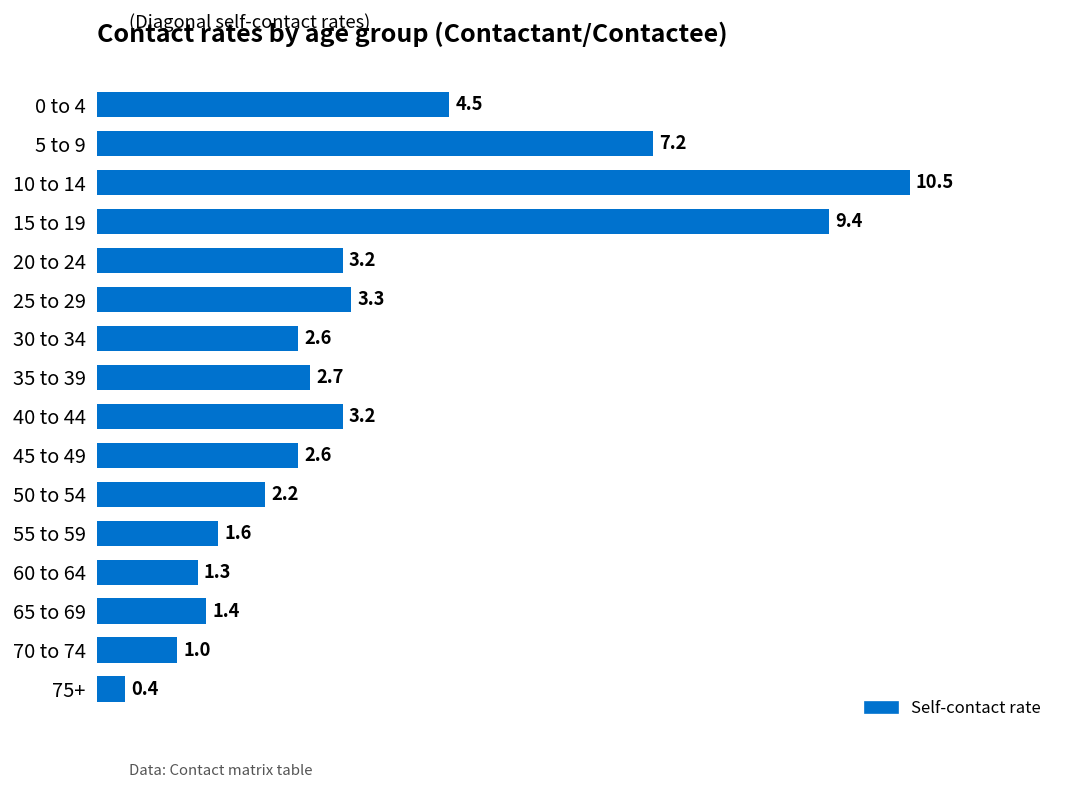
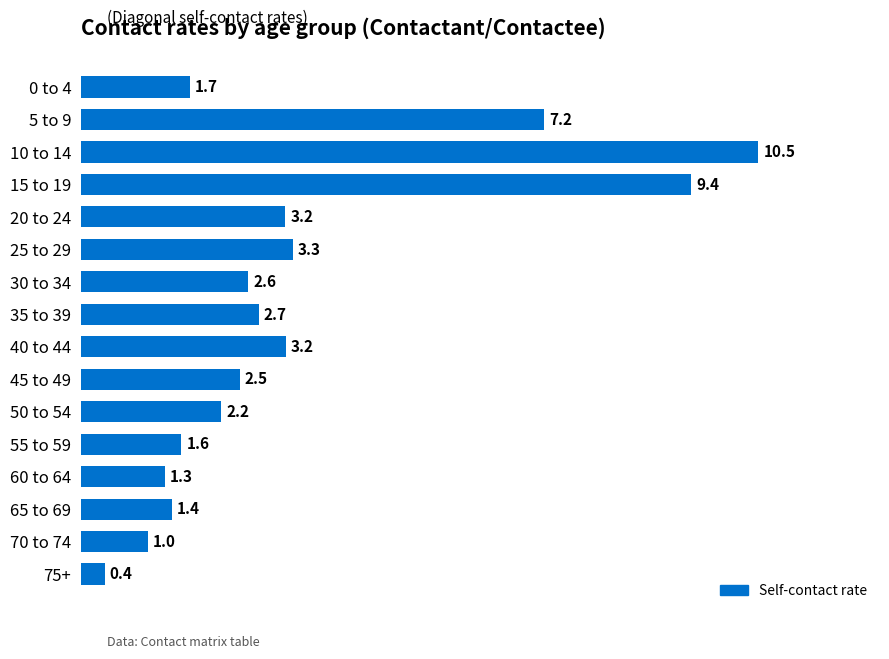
  {
-   "0 to 4": 4.5,
+   "0 to 4": 1.7,
    "5 to 9": 7.2,
    "10 to 14": 10.5,
    "15 to 19": 9.4,
    "20 to 24": 3.2,
    "25 to 29": 3.3,
    "30 to 34": 2.6,
    "35 to 39": 2.7,
    "40 to 44": 3.2,
-   "45 to 49": 2.6,
+   "45 to 49": 2.5,
    "50 to 54": 2.2,
    "55 to 59": 1.6,
    "60 to 64": 1.3,
    "65 to 69": 1.4,
    "70 to 74": 1.0,
    "75+": 0.4
  }
